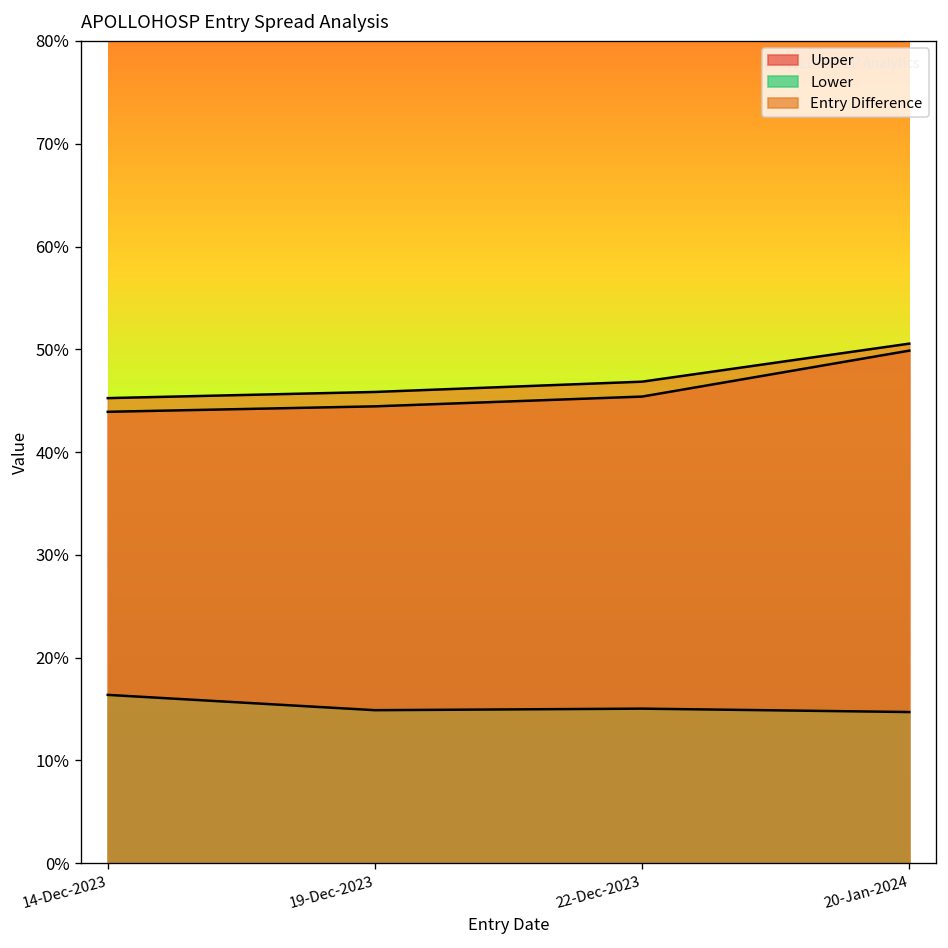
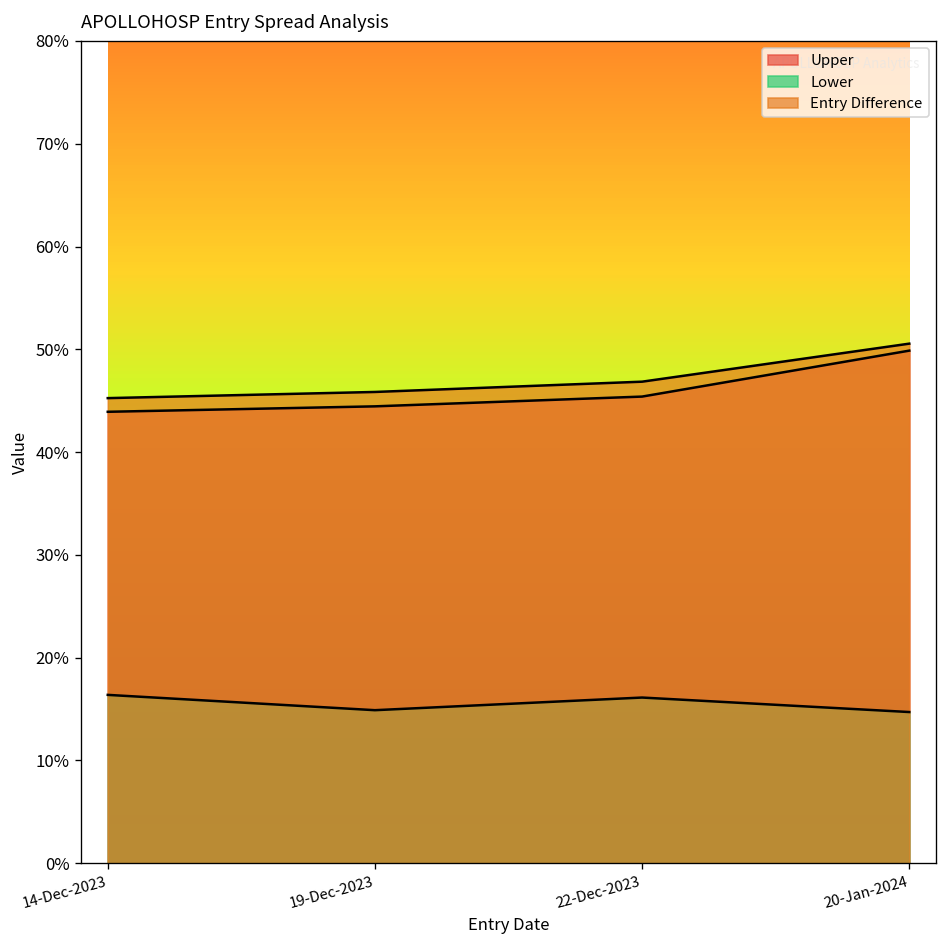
  {
    "Lower": {
      "14-Dec-2023": "16%",
      "19-Dec-2023": "15%",
-     "22-Dec-2023": "15%",
+     "22-Dec-2023": "16%",
      "20-Jan-2024": "15%"
    }
  }
